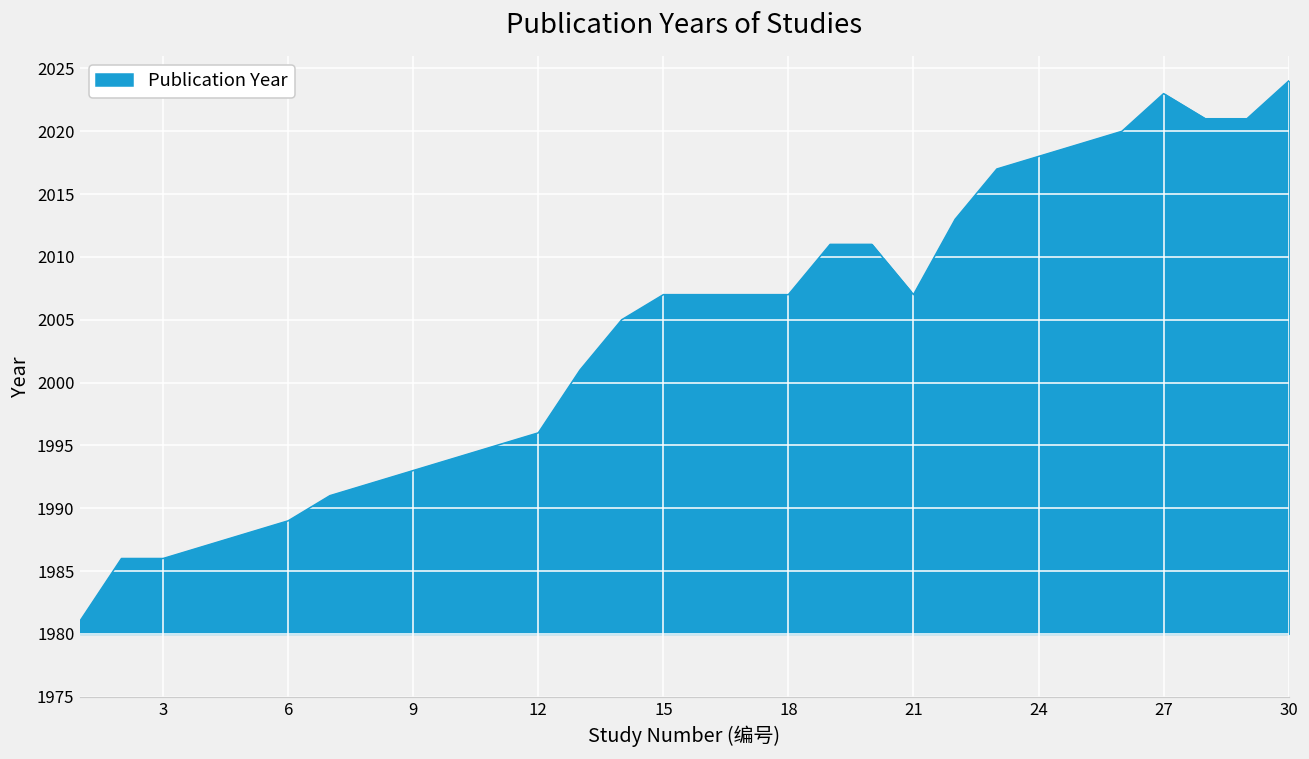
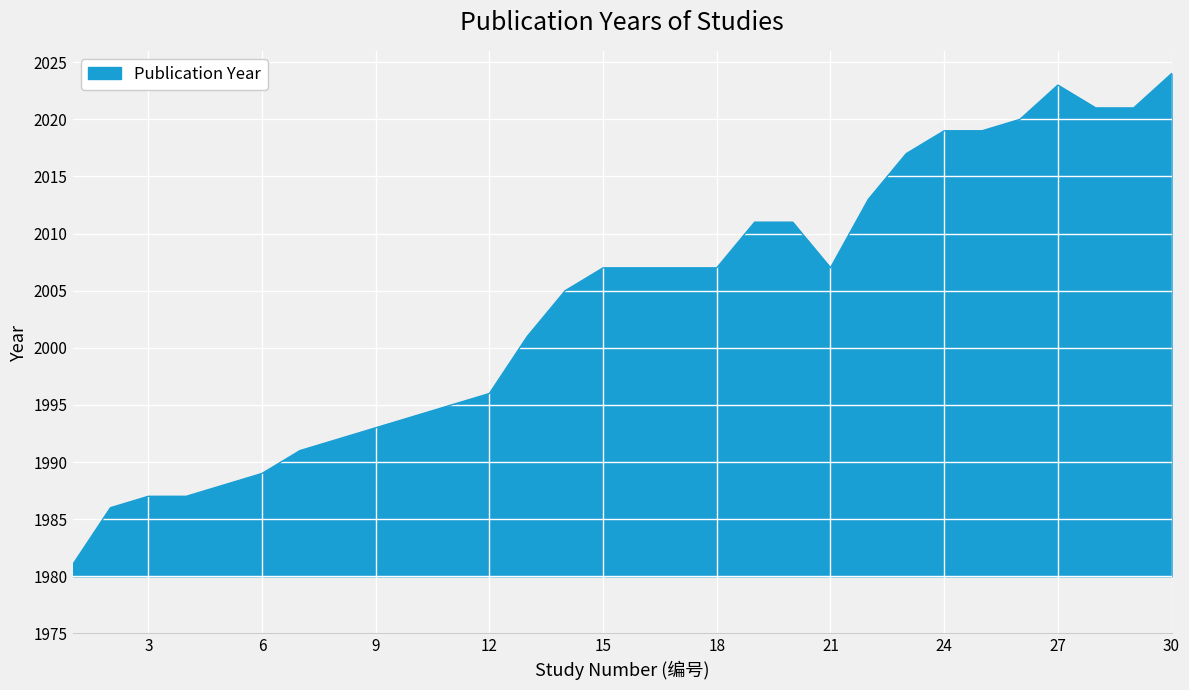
  {
-   "3": 1986,
+   "3": 1987,
    "6": 1989,
    "9": 1993,
    "12": 1996,
    "15": 2007,
    "18": 2007,
    "21": 2007,
-   "24": 2018,
+   "24": 2019,
    "27": 2023,
    "30": 2024
  }
